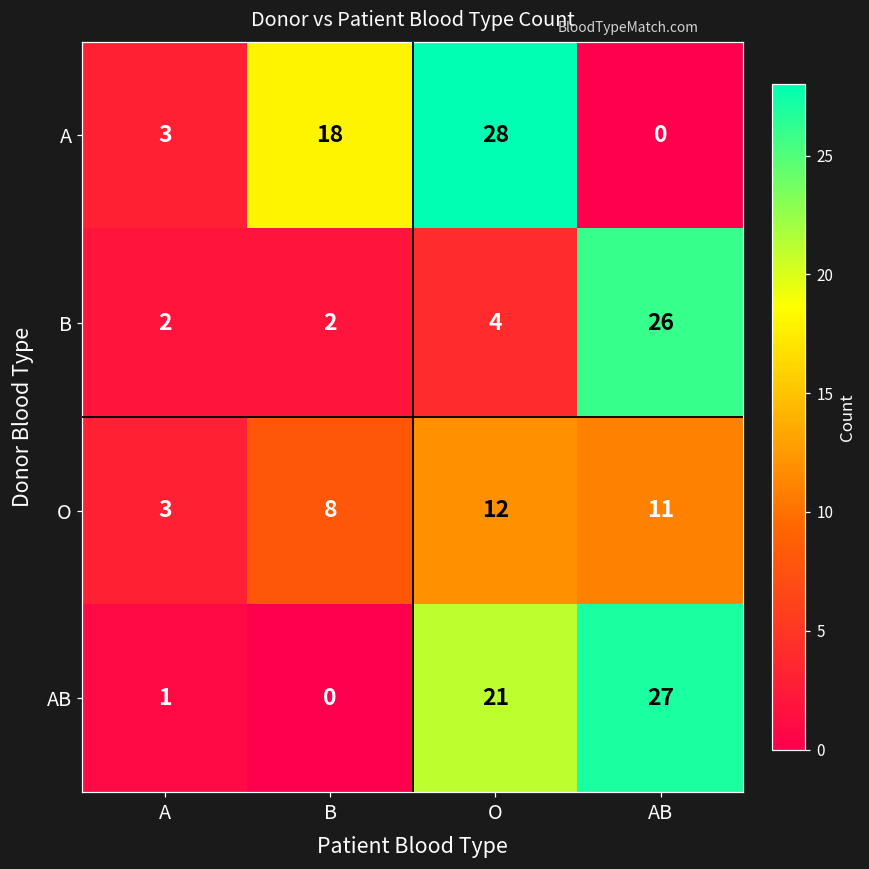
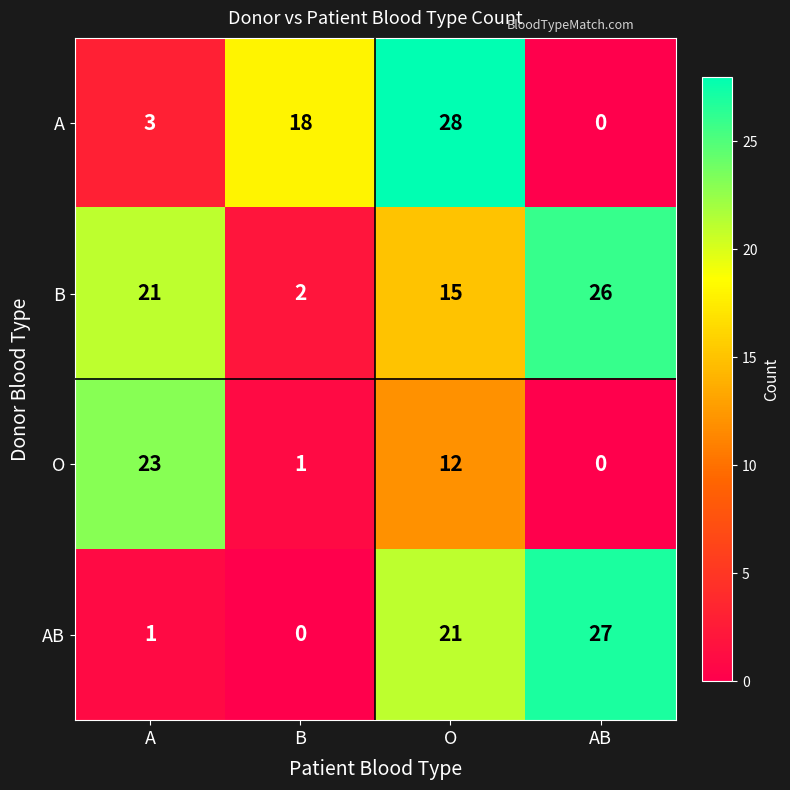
  {
    "A": {
      "A": 3,
      "B": 18,
      "O": 28,
      "AB": 0
    },
    "B": {
-     "A": 2,
+     "A": 21,
      "B": 2,
-     "O": 4,
+     "O": 15,
      "AB": 26
    },
    "O": {
-     "A": 3,
-     "B": 8,
+     "A": 23,
+     "B": 1,
      "O": 12,
-     "AB": 11
+     "AB": 0
    },
    "AB": {
      "A": 1,
      "B": 0,
      "O": 21,
      "AB": 27
    }
  }
